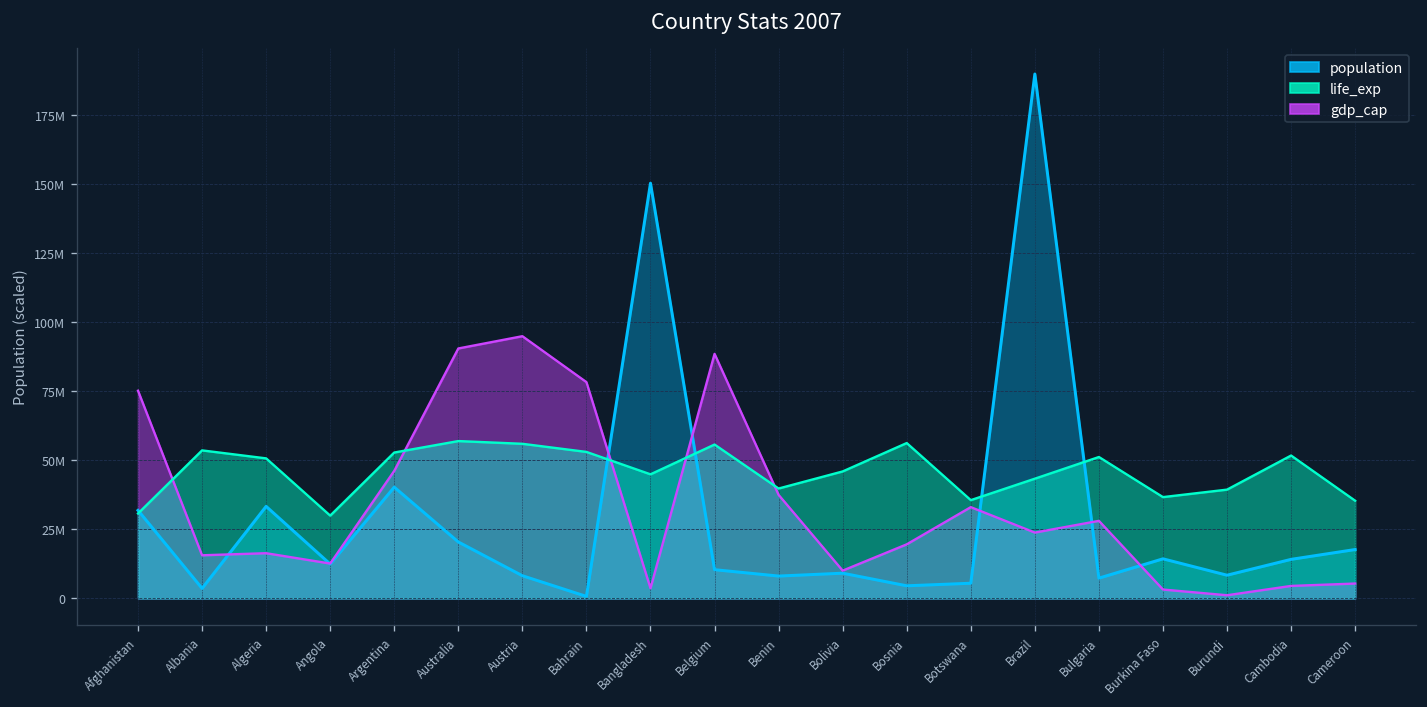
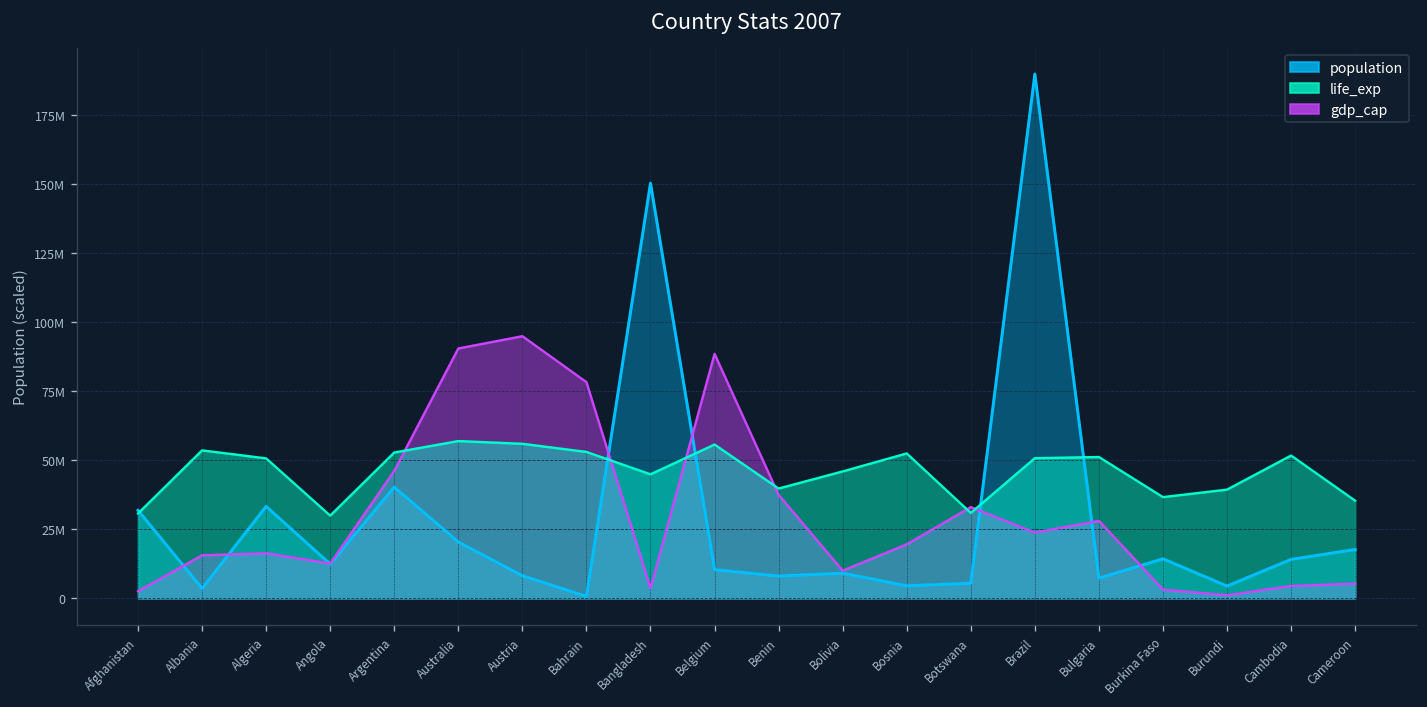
  {
    "population": {
      "Afghanistan": 32000000,
      "Albania": 4000000,
      "Algeria": 33000000,
      "Argentina": 40000000,
      "Australia": 20000000,
      "Austria": 8000000,
      "Bahrain": 1000000,
      "Bangladesh": 150000000,
      "Belgium": 10000000,
      "Benin": 8000000,
      "Bosnia": 5000000,
      "Botswana": 5000000,
      "Brazil": 190000000,
      "Bulgaria": 7000000,
      "Burkina Faso": 14000000,
-     "Burundi": 8000000,
+     "Burundi": 4000000,
      "Cambodia": 14000000,
      "Cameroon": 18000000
    },
    "gdp_cap": {
-     "Afghanistan": 75000000,
+     "Afghanistan": 3000000,
      "Albania": 16000000,
      "Algeria": 16000000,
      "Argentina": 46000000,
      "Australia": 91000000,
      "Austria": 95000000,
      "Bahrain": 78000000,
      "Bangladesh": 4000000,
      "Belgium": 89000000,
      "Benin": 37000000,
      "Bosnia": 20000000,
      "Botswana": 33000000,
      "Brazil": 24000000,
      "Bulgaria": 28000000,
      "Burkina Faso": 3000000,
      "Burundi": 1000000,
      "Cambodia": 5000000,
      "Cameroon": 5000000
    },
    "life_exp": {
      "Afghanistan": 31000000,
      "Albania": 54000000,
      "Algeria": 51000000,
      "Angola": 30000000,
      "Argentina": 53000000,
      "Australia": 57000000,
      "Austria": 56000000,
      "Bahrain": 53000000,
      "Bangladesh": 45000000,
      "Belgium": 56000000,
      "Benin": 40000000,
      "Bolivia": 46000000,
-     "Bosnia": 56000000,
-     "Botswana": 36000000,
-     "Brazil": 43000000,
+     "Bosnia": 53000000,
+     "Botswana": 31000000,
+     "Brazil": 51000000,
      "Bulgaria": 51000000,
      "Burkina Faso": 37000000,
      "Burundi": 39000000,
      "Cambodia": 52000000,
      "Cameroon": 35000000
    }
  }
